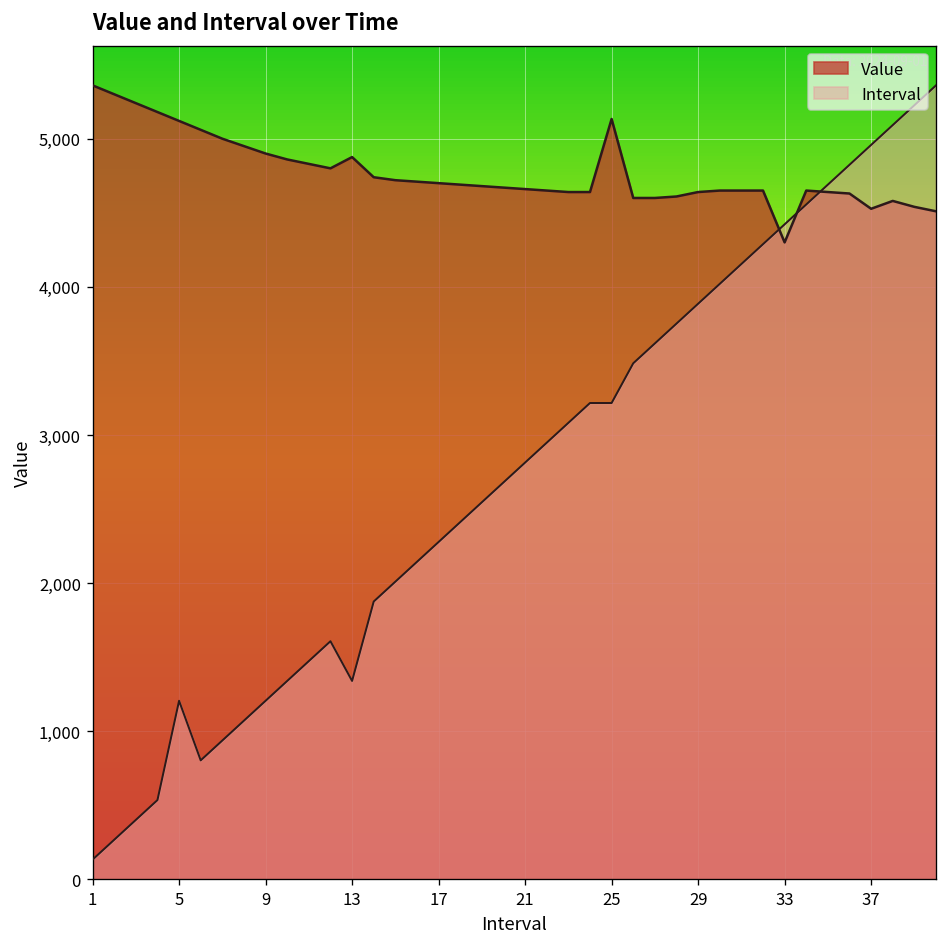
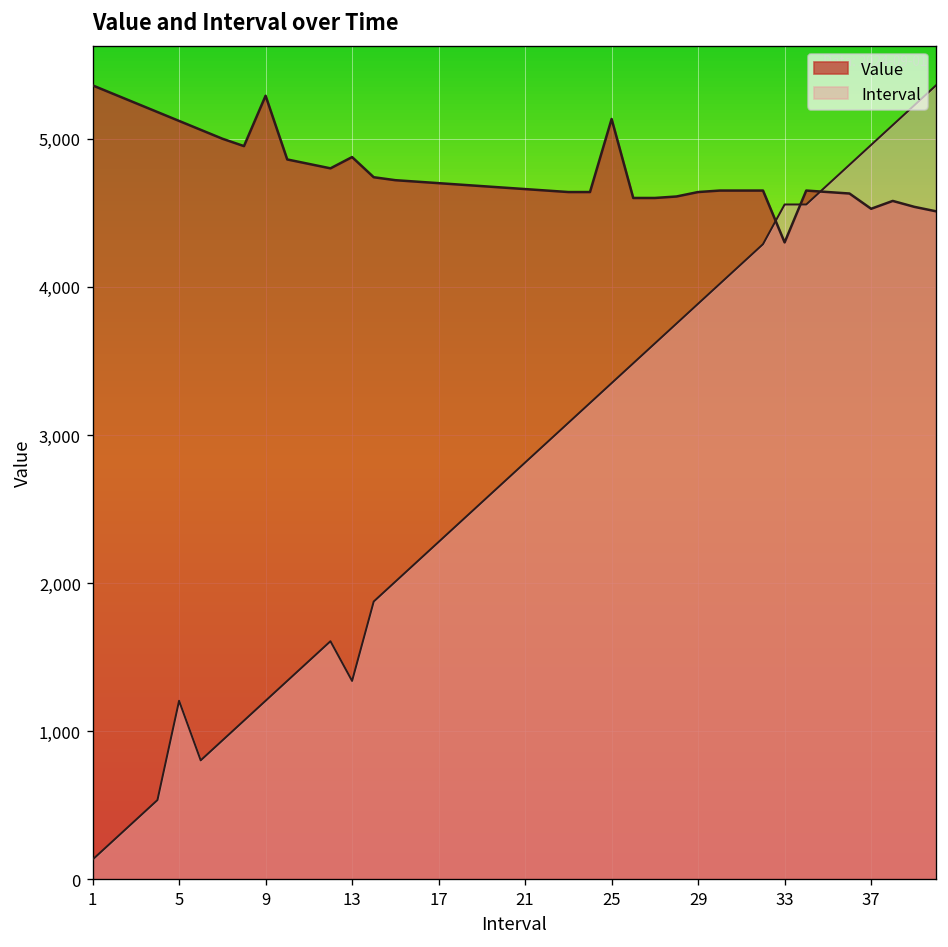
  {
    "Value": {
      "1": "5,360",
      "5": "5,120",
-     "9": "4,900",
+     "9": "5,290",
      "13": "4,880",
      "17": "4,700",
      "21": "4,660",
      "25": "5,130",
      "29": "4,640",
      "33": "4,300",
      "37": "4,530"
    },
    "Interval": {
      "1": "130",
      "5": "1,210",
      "9": "1,210",
      "13": "1,340",
      "17": "2,280",
      "21": "2,810",
-     "25": "3,220",
+     "25": "3,350",
      "29": "3,890",
-     "33": "4,420",
+     "33": "4,560",
      "37": "4,960"
    }
  }
